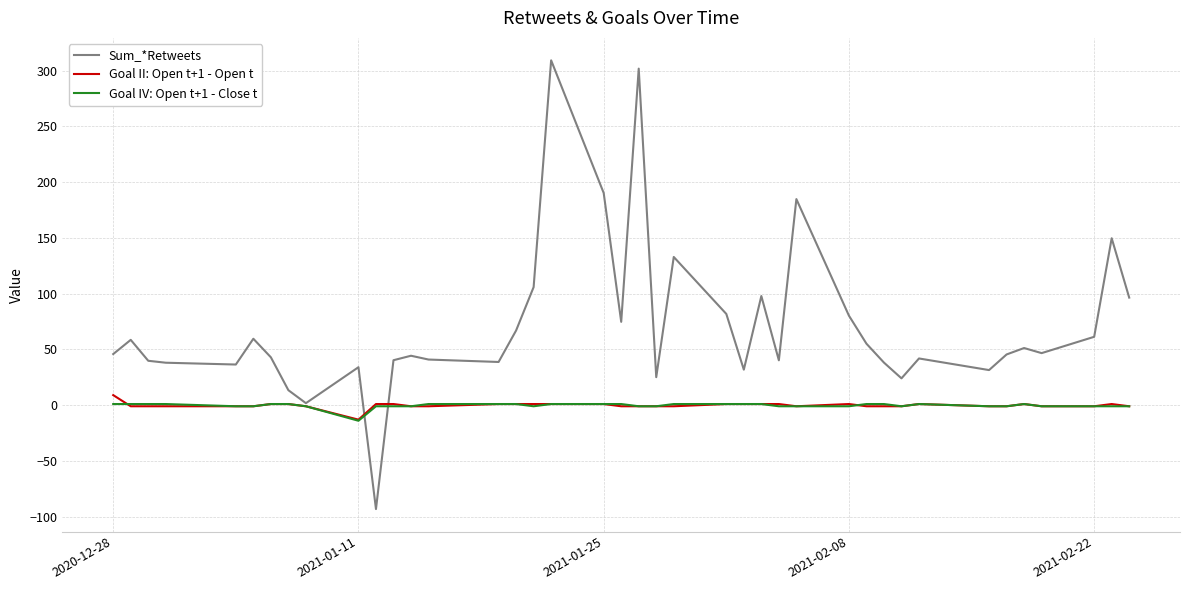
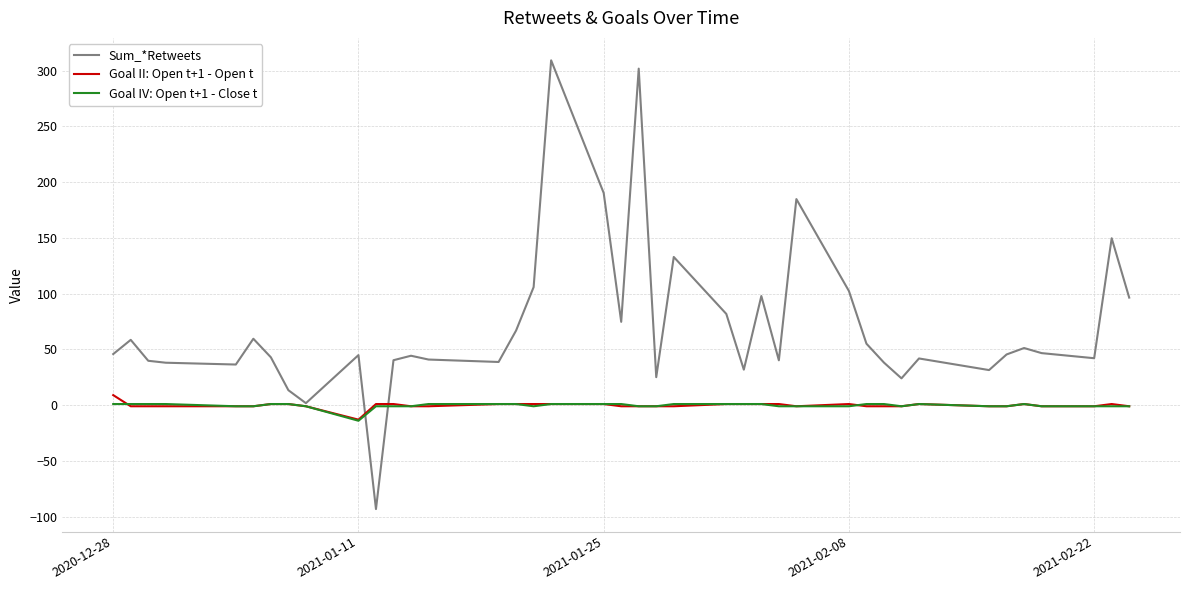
  {
    "Sum_*Retweets": {
      "2020-12-28": 46,
-     "2021-01-11": 34,
+     "2021-01-11": 45,
      "2021-01-25": 190,
-     "2021-02-08": 80,
-     "2021-02-22": 61
+     "2021-02-08": 102,
+     "2021-02-22": 42
    },
    "Goal II: Open t+1 - Open t": {
      "2020-12-28": 9
    },
    "Goal IV: Open t+1 - Close t": {
      "2020-12-28": 1
    }
  }
